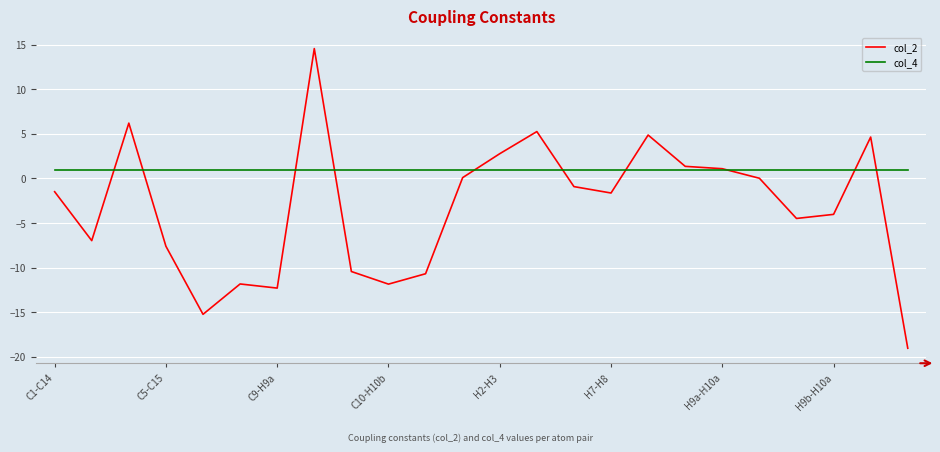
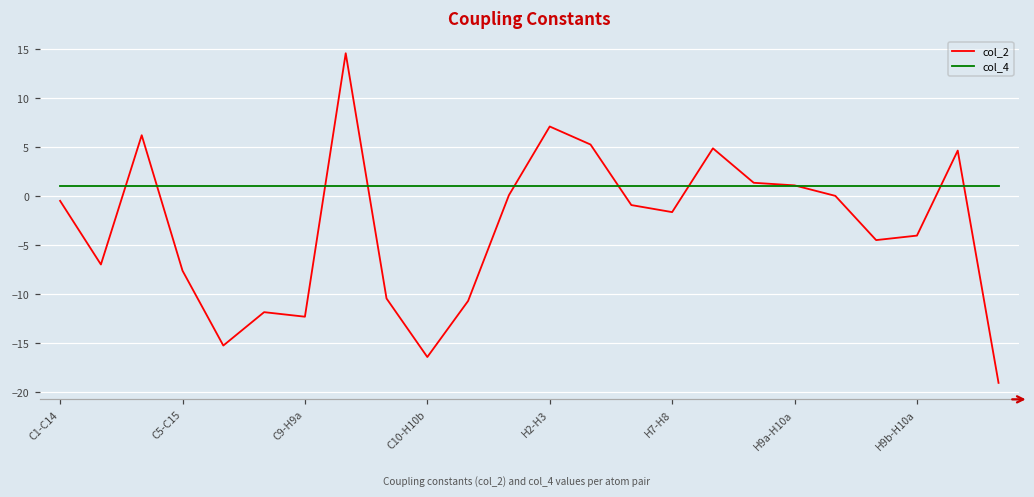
  {
    "col_2": {
-     "C1-C14": -1,
+     "C1-C14": 0,
      "C5-C15": -8,
      "C9-H9a": -12,
-     "C10-H10b": -12,
-     "H2-H3": 3,
+     "C10-H10b": -16,
+     "H2-H3": 7,
      "H7-H8": -2,
      "H9b-H10a": -4
    },
    "col_4": {
      "C1-C14": 1,
      "C5-C15": 1,
      "C9-H9a": 1,
      "C10-H10b": 1,
      "H2-H3": 1,
      "H7-H8": 1,
      "H9b-H10a": 1
    }
  }
